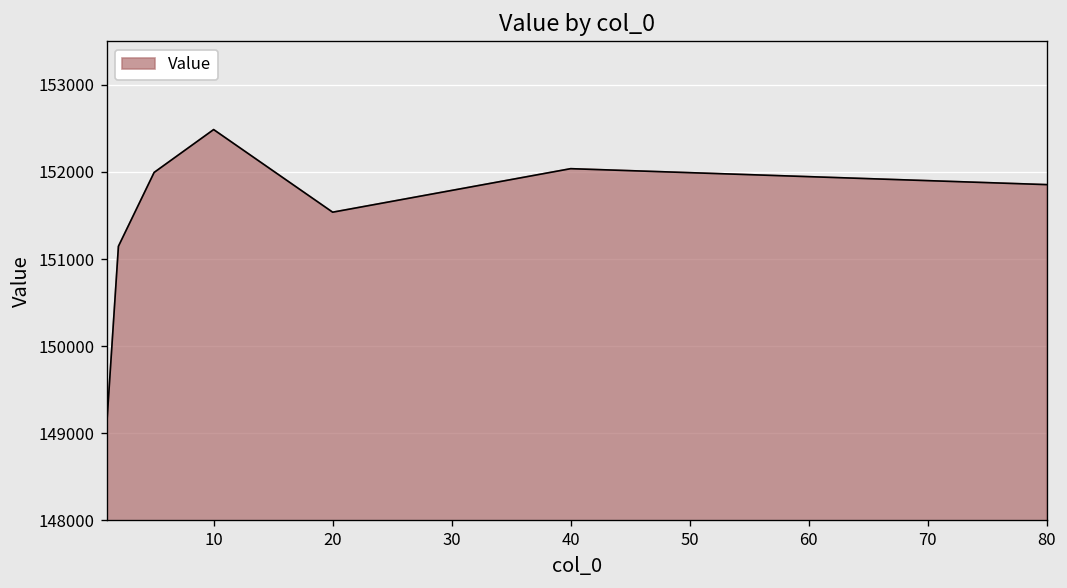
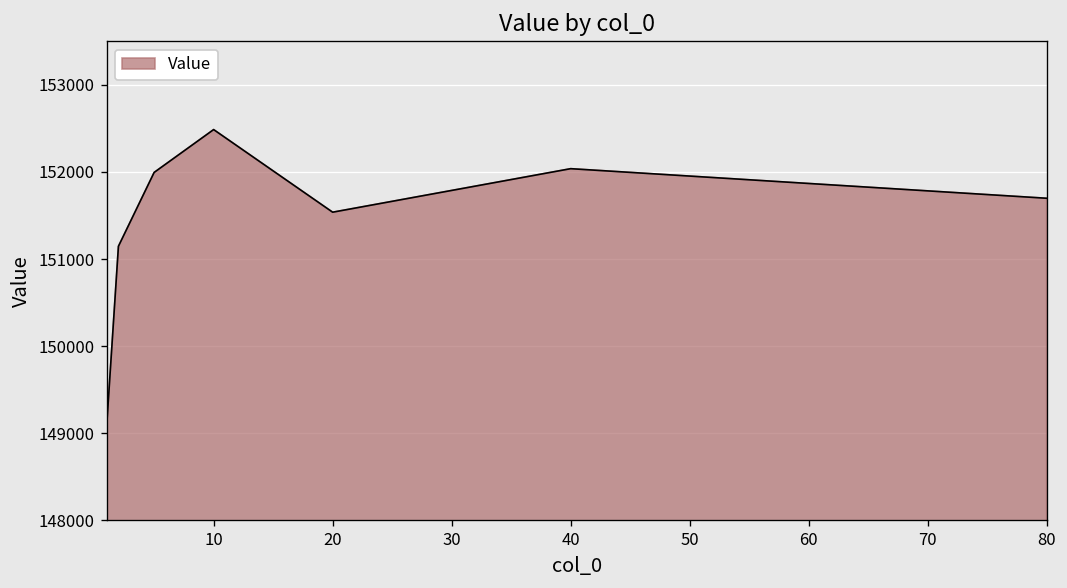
  {
    "10": 152500,
    "20": 151500,
    "40": 152000,
-   "80": 151900
+   "80": 151700
  }
